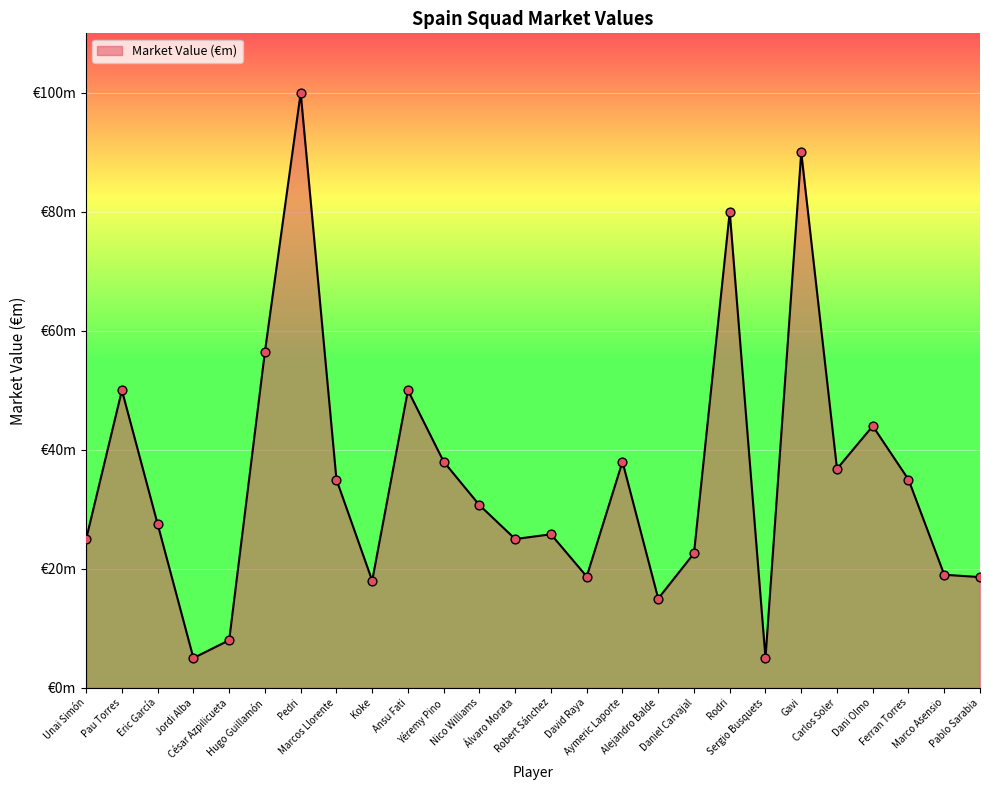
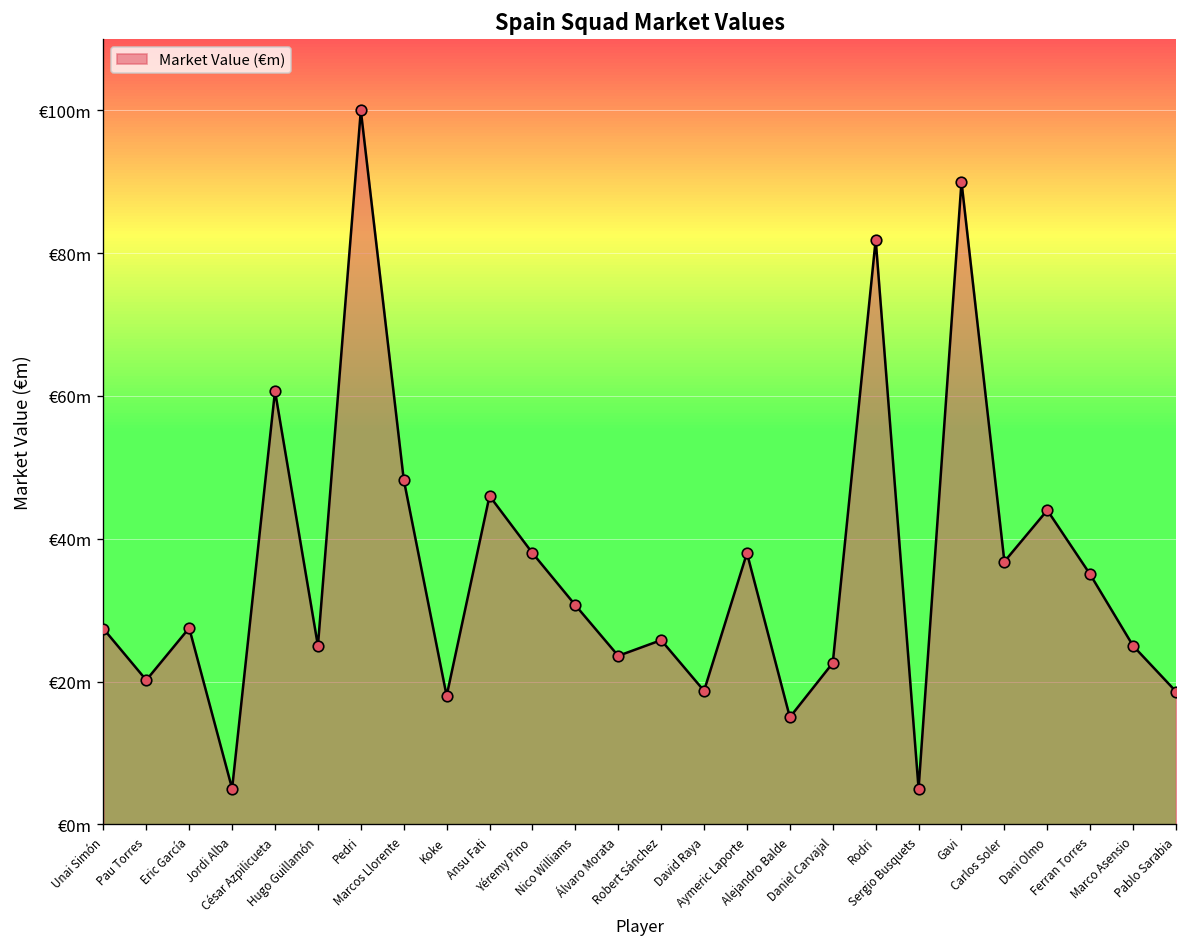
  {
-   "Unai Simón": "€25m",
-   "Pau Torres": "€50m",
+   "Unai Simón": "€27m",
+   "Pau Torres": "€20m",
    "Eric García": "€28m",
    "Jordi Alba": "€5m",
-   "César Azpilicueta": "€8m",
-   "Hugo Guillamón": "€57m",
+   "César Azpilicueta": "€61m",
+   "Hugo Guillamón": "€25m",
    "Pedri": "€100m",
-   "Marcos Llorente": "€35m",
+   "Marcos Llorente": "€48m",
    "Koke": "€18m",
-   "Ansu Fati": "€50m",
+   "Ansu Fati": "€46m",
    "Yéremy Pino": "€38m",
    "Nico Williams": "€31m",
-   "Álvaro Morata": "€25m",
+   "Álvaro Morata": "€24m",
    "Robert Sánchez": "€26m",
    "David Raya": "€19m",
    "Aymeric Laporte": "€38m",
    "Alejandro Balde": "€15m",
    "Daniel Carvajal": "€23m",
-   "Rodri": "€80m",
+   "Rodri": "€82m",
    "Sergio Busquets": "€5m",
    "Gavi": "€90m",
    "Carlos Soler": "€37m",
    "Dani Olmo": "€44m",
    "Ferran Torres": "€35m",
-   "Marco Asensio": "€19m",
+   "Marco Asensio": "€25m",
    "Pablo Sarabia": "€19m"
  }
